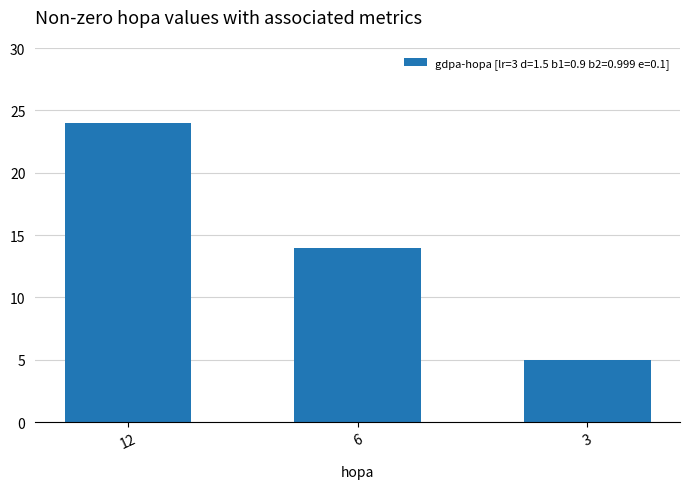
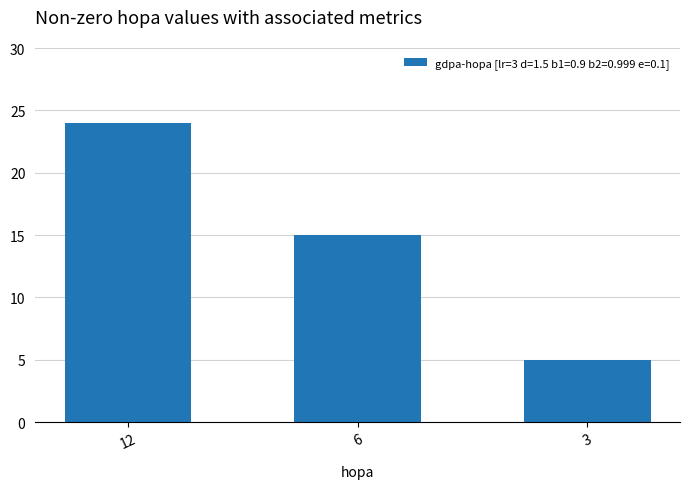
  {
    "12": 24,
-   "6": 14,
+   "6": 15,
    "3": 5
  }
